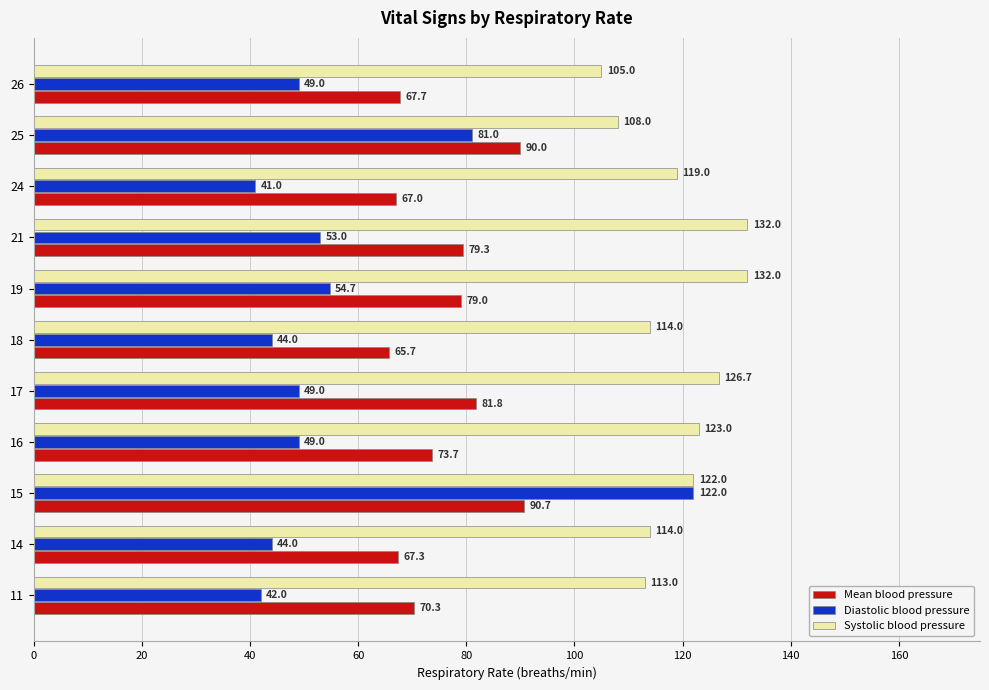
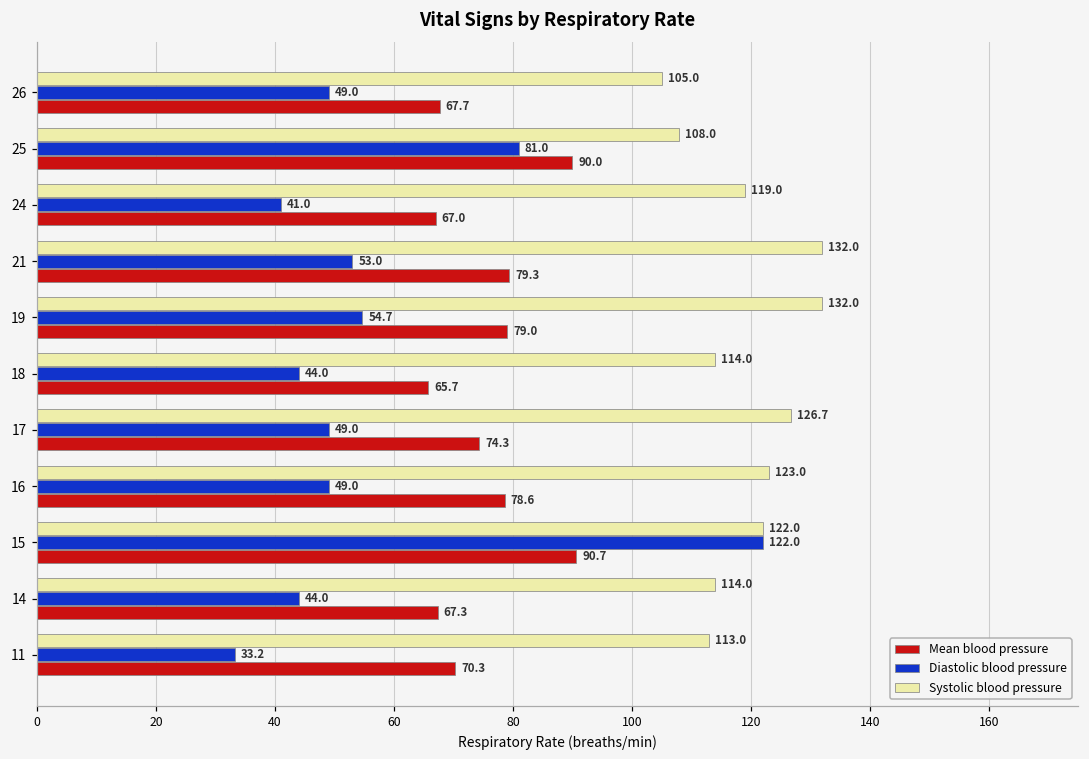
  {
    "Mean blood pressure": {
      "26": 67.7,
      "25": 90.0,
      "24": 67.0,
      "21": 79.3,
      "19": 79.0,
      "18": 65.7,
-     "17": 81.8,
-     "16": 73.7,
+     "17": 74.3,
+     "16": 78.6,
      "15": 90.7,
      "14": 67.3,
      "11": 70.3
    },
    "Diastolic blood pressure": {
      "26": 49.0,
      "25": 81.0,
      "24": 41.0,
      "21": 53.0,
      "19": 54.7,
      "18": 44.0,
      "17": 49.0,
      "16": 49.0,
      "15": 122.0,
      "14": 44.0,
-     "11": 42.0
+     "11": 33.2
    },
    "Systolic blood pressure": {
      "26": 105.0,
      "25": 108.0,
      "24": 119.0,
      "21": 132.0,
      "19": 132.0,
      "18": 114.0,
      "17": 126.7,
      "16": 123.0,
      "15": 122.0,
      "14": 114.0,
      "11": 113.0
    }
  }
